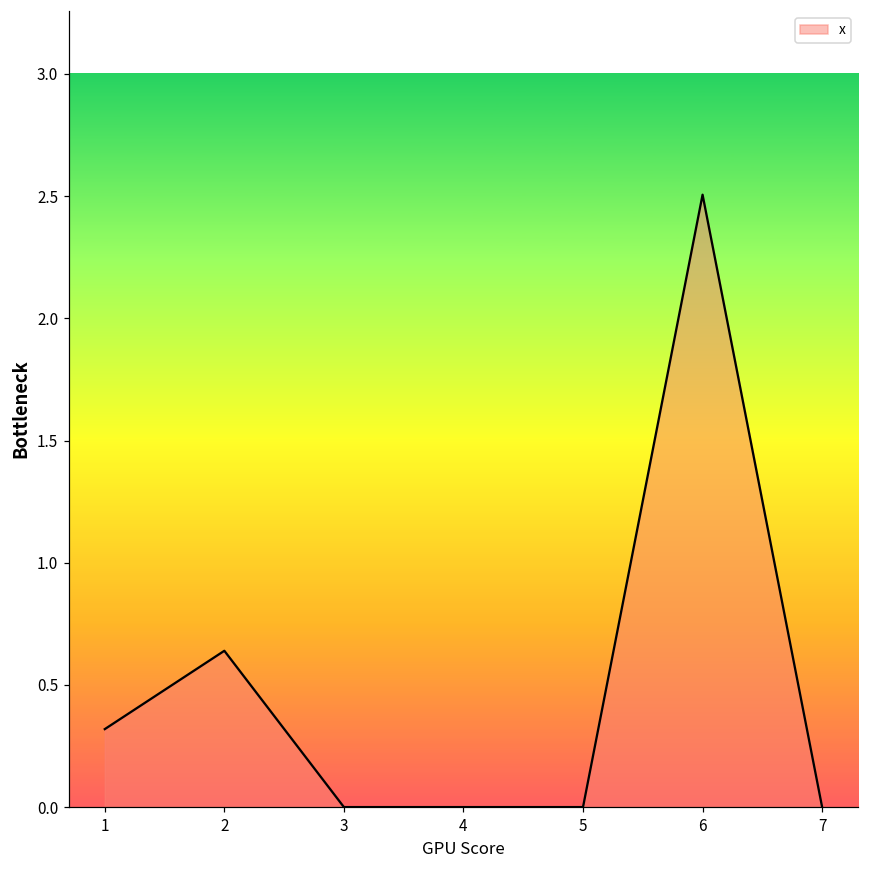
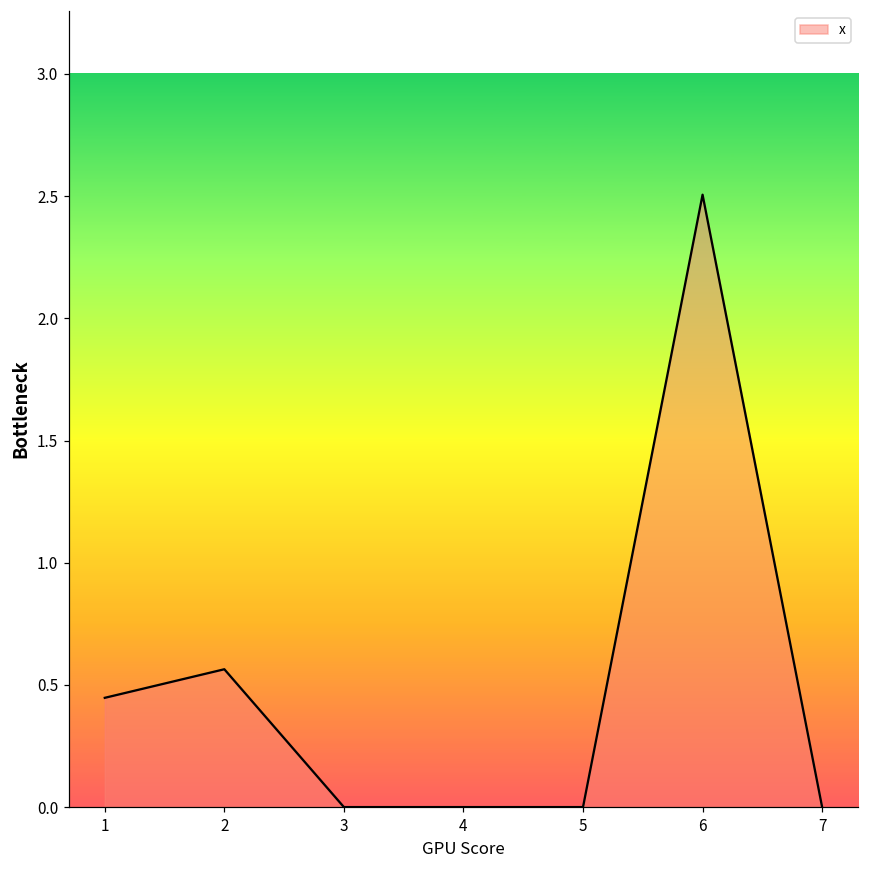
  {
-   "1": 0.32,
-   "2": 0.64,
+   "1": 0.45,
+   "2": 0.56,
    "3": 0.00,
    "4": 0.00,
    "5": 0.00,
    "6": 2.51,
    "7": 0.00
  }
